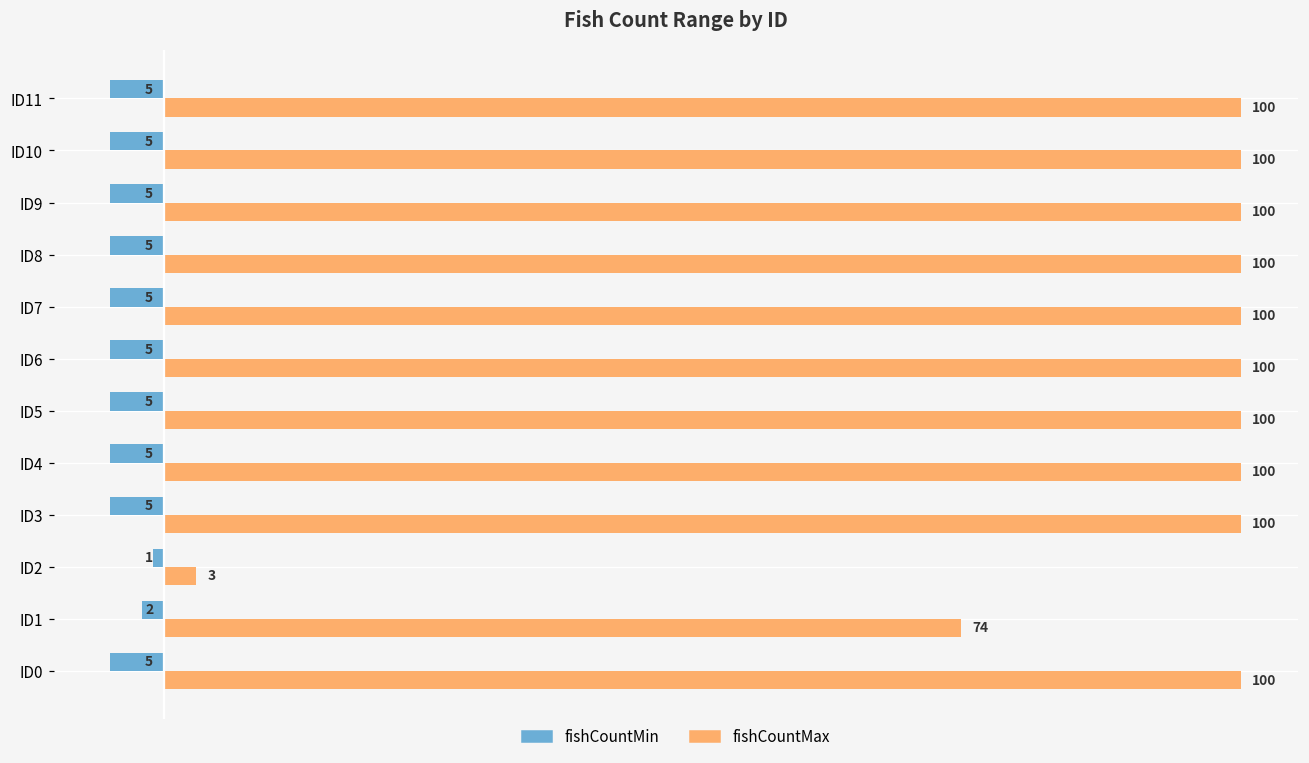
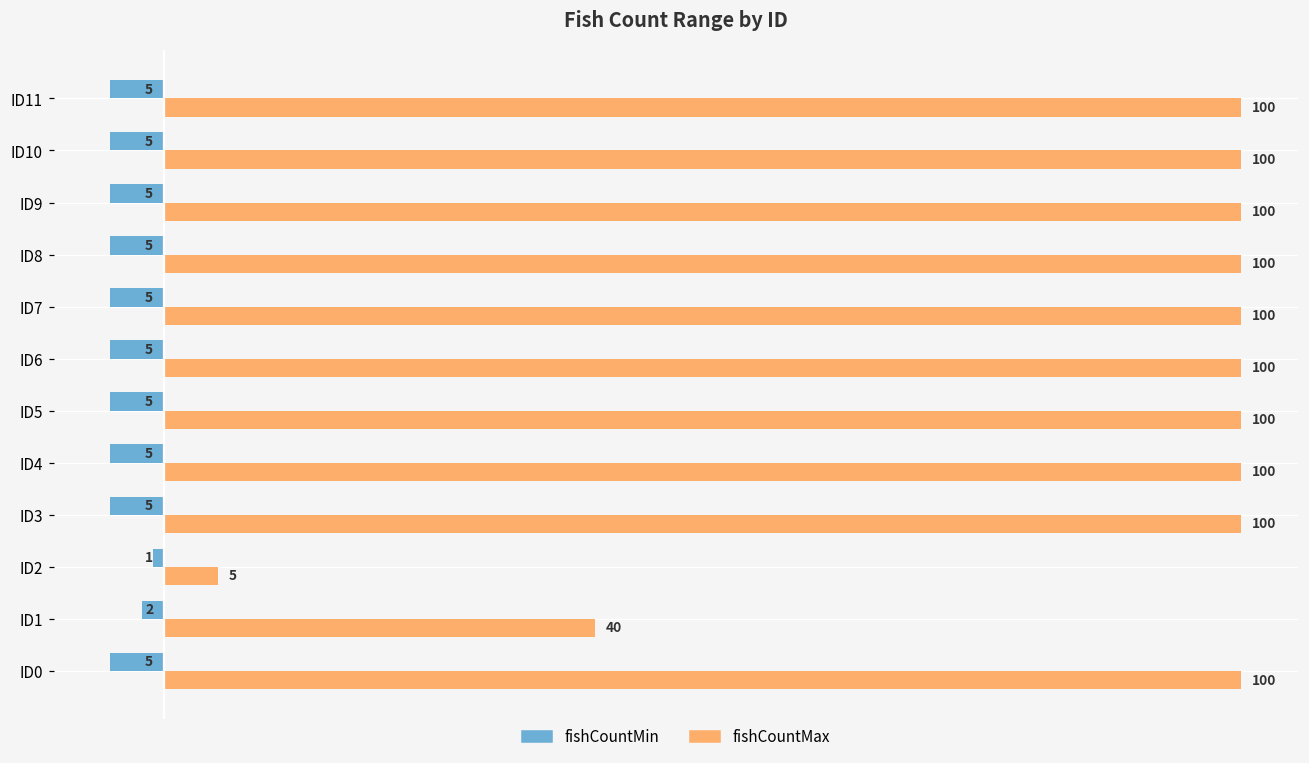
  {
    "fishCountMax": {
      "ID11": 100,
      "ID10": 100,
      "ID9": 100,
      "ID8": 100,
      "ID7": 100,
      "ID6": 100,
      "ID5": 100,
      "ID4": 100,
      "ID3": 100,
-     "ID2": 3,
-     "ID1": 74,
+     "ID2": 5,
+     "ID1": 40,
      "ID0": 100
    }
  }
